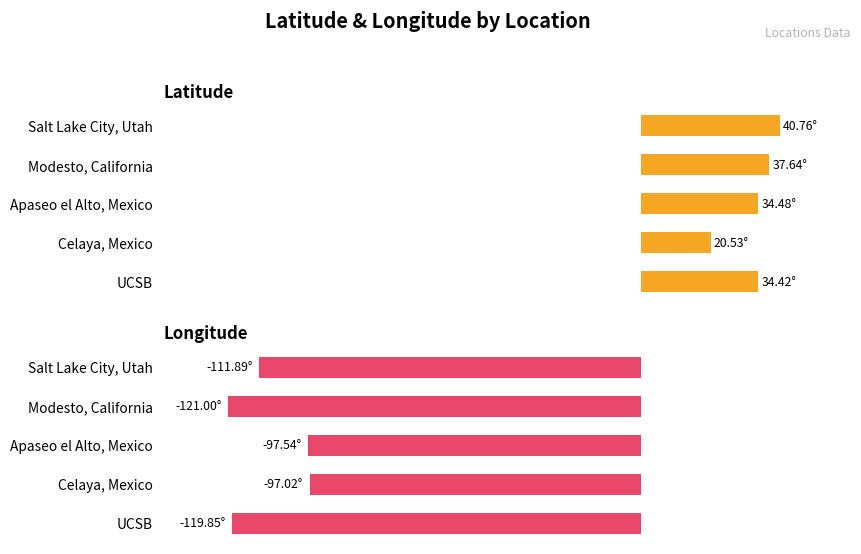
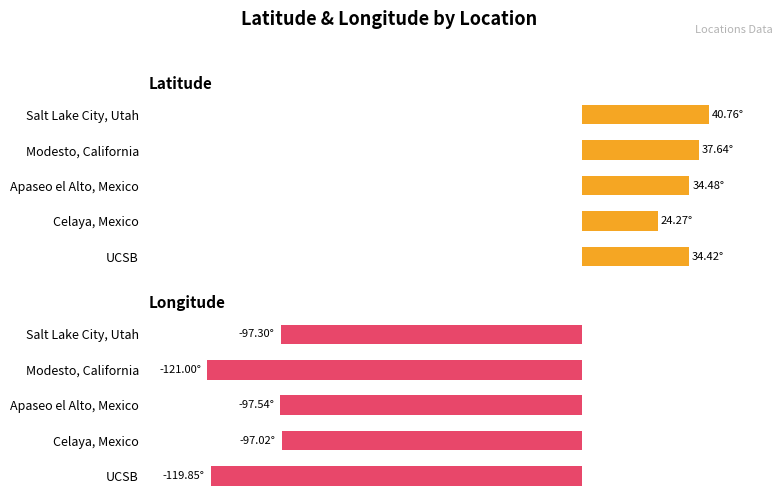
  {
    "Latitude": {
      "Salt Lake City, Utah": "40.76°",
      "Modesto, California": "37.64°",
      "Apaseo el Alto, Mexico": "34.48°",
-     "Celaya, Mexico": "20.53°",
+     "Celaya, Mexico": "24.27°",
      "UCSB": "34.42°"
    },
    "Longitude": {
-     "Salt Lake City, Utah": "-111.89°",
+     "Salt Lake City, Utah": "-97.30°",
      "Modesto, California": "-121.00°",
      "Apaseo el Alto, Mexico": "-97.54°",
      "Celaya, Mexico": "-97.02°",
      "UCSB": "-119.85°"
    }
  }
